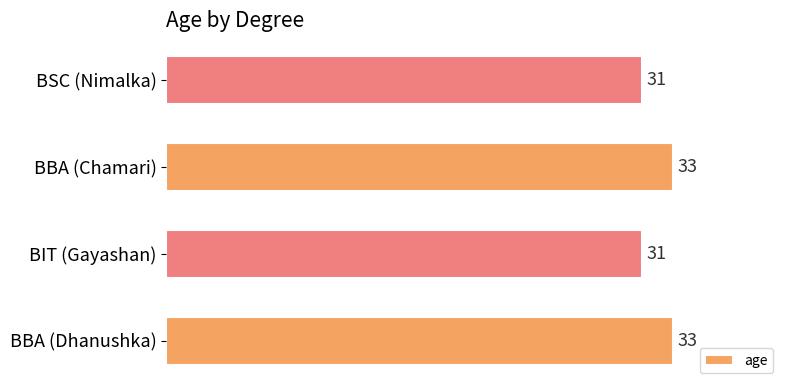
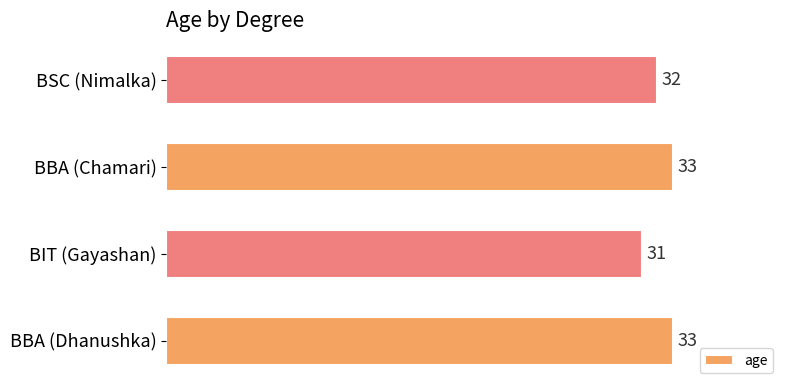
  {
-   "BSC (Nimalka)": 31,
+   "BSC (Nimalka)": 32,
    "BBA (Chamari)": 33,
    "BIT (Gayashan)": 31,
    "BBA (Dhanushka)": 33
  }
